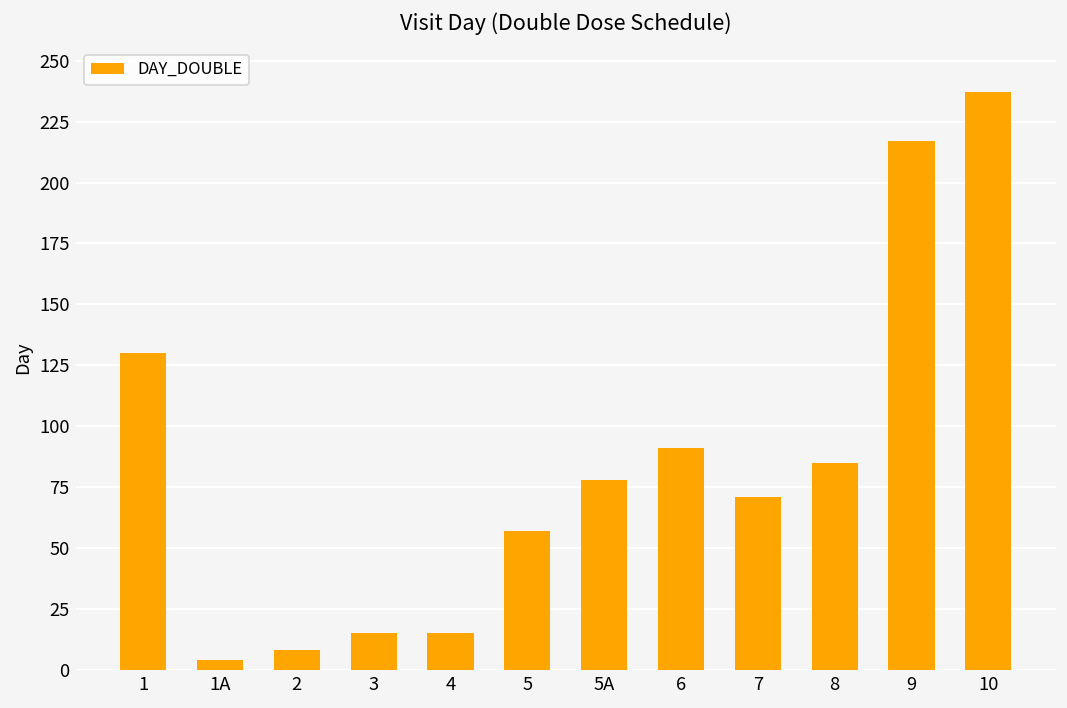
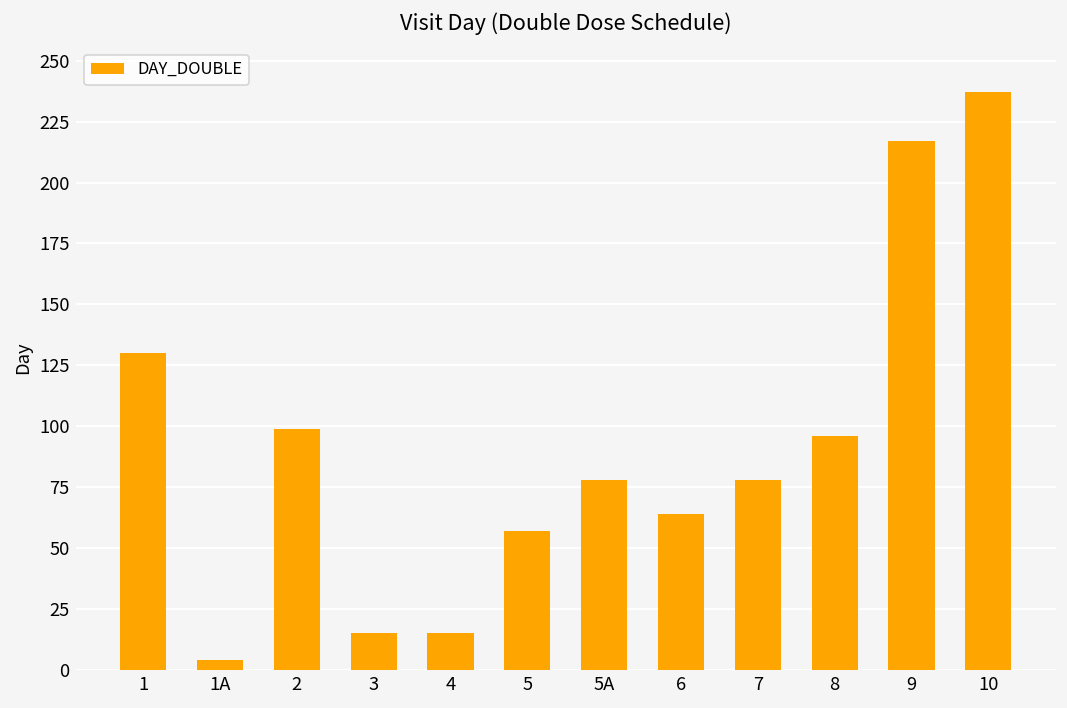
  {
    "1": 130,
    "1A": 4,
-   "2": 8,
+   "2": 99,
    "3": 15,
    "4": 15,
    "5": 57,
    "5A": 78,
-   "6": 91,
-   "7": 71,
-   "8": 85,
+   "6": 64,
+   "7": 78,
+   "8": 96,
    "9": 217,
    "10": 237
  }
